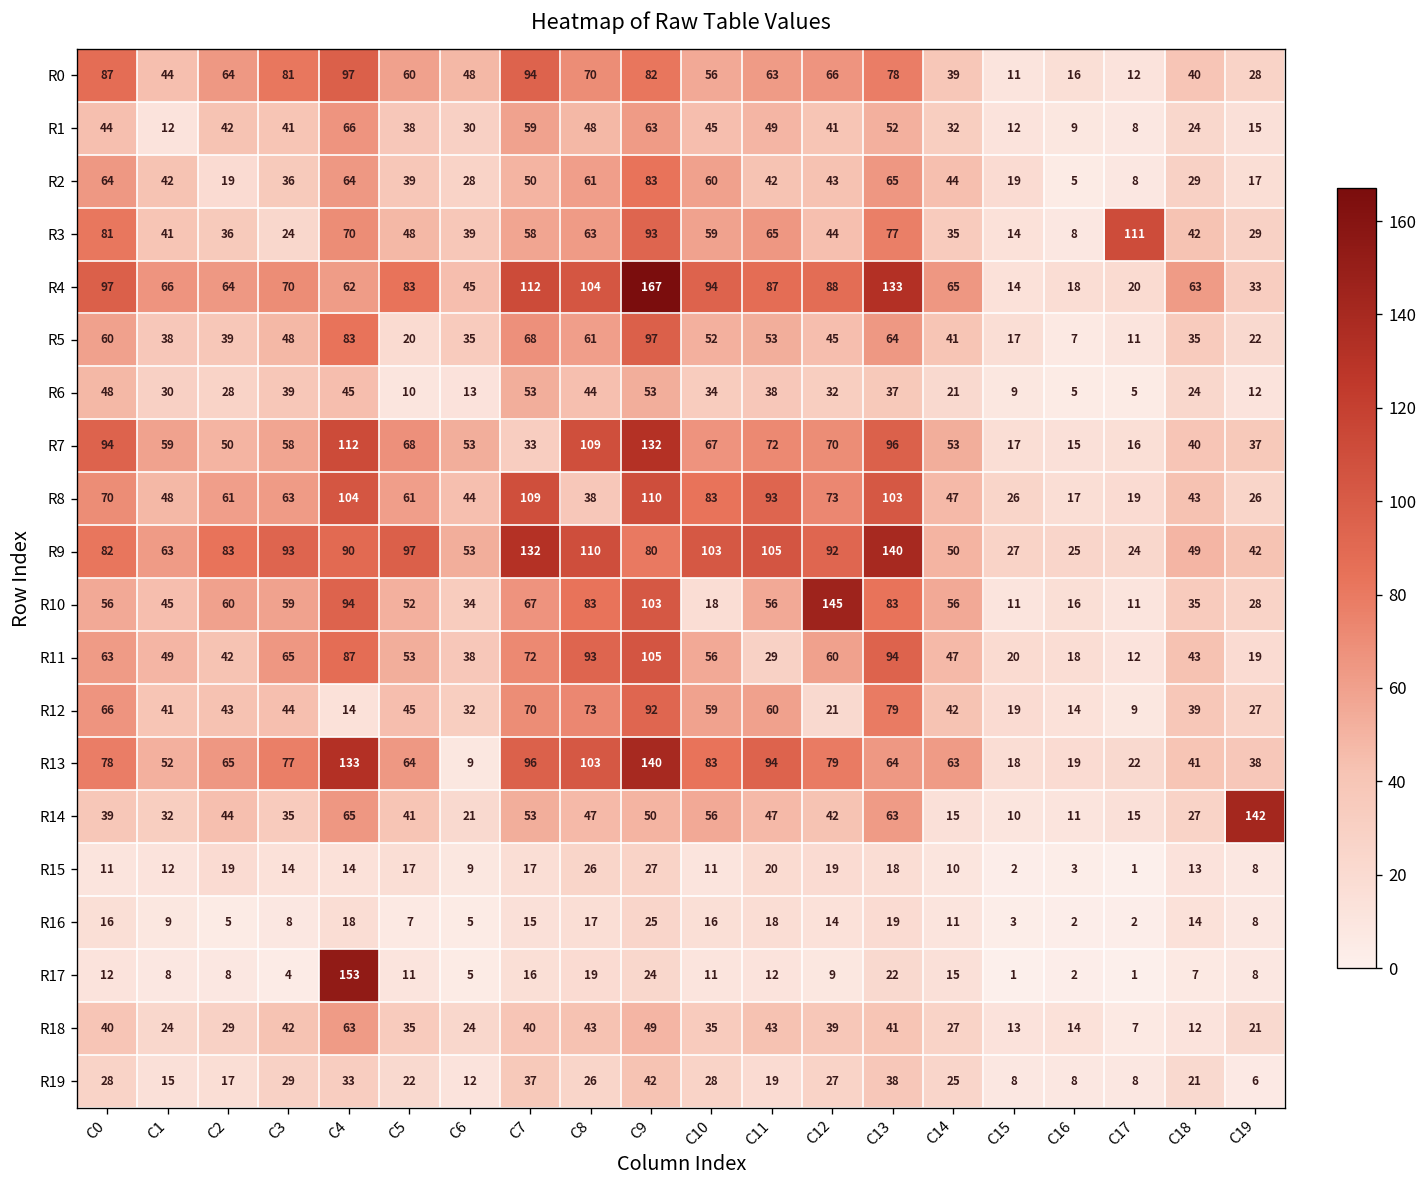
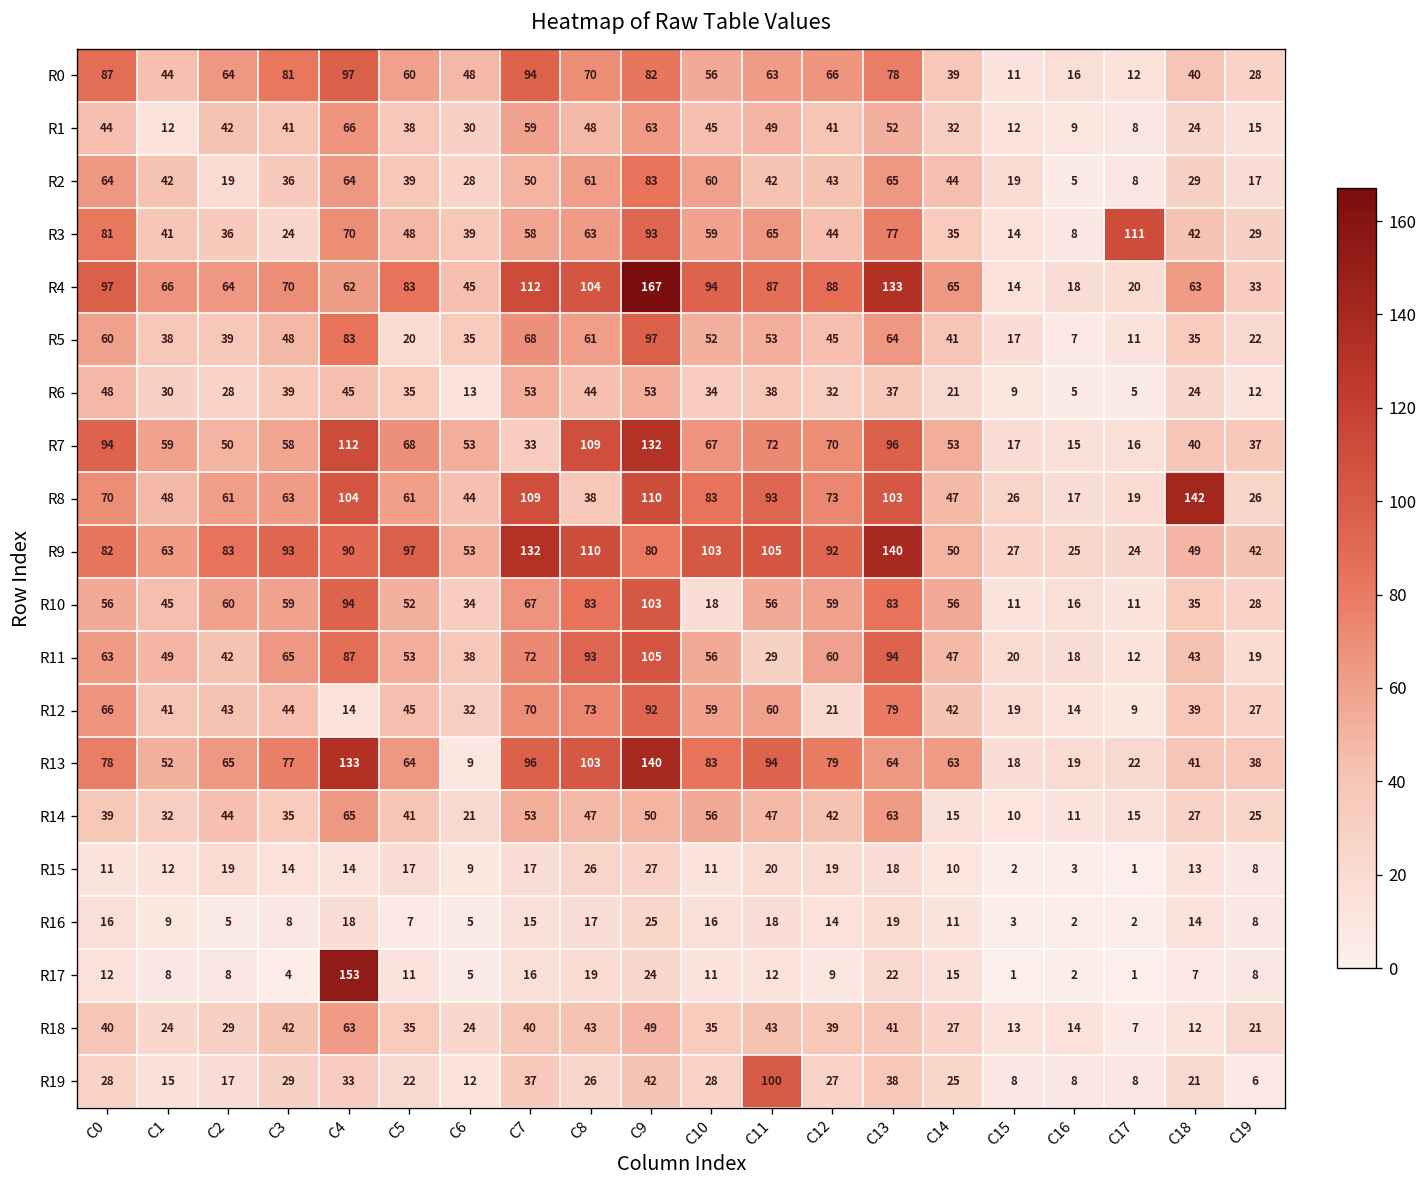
  {
    "R6": {
      "C0": 48,
      "C1": 30,
      "C2": 28,
      "C3": 39,
      "C4": 45,
-     "C5": 10,
+     "C5": 35,
      "C6": 13,
      "C7": 53,
      "C8": 44,
      "C9": 53,
      "C10": 34,
      "C11": 38,
      "C12": 32,
      "C13": 37,
      "C14": 21,
      "C15": 9,
      "C16": 5,
      "C17": 5,
      "C18": 24,
      "C19": 12
    },
    "R8": {
      "C0": 70,
      "C1": 48,
      "C2": 61,
      "C3": 63,
      "C4": 104,
      "C5": 61,
      "C6": 44,
      "C7": 109,
      "C8": 38,
      "C9": 110,
      "C10": 83,
      "C11": 93,
      "C12": 73,
      "C13": 103,
      "C14": 47,
      "C15": 26,
      "C16": 17,
      "C17": 19,
-     "C18": 43,
+     "C18": 142,
      "C19": 26
    },
    "R10": {
      "C0": 56,
      "C1": 45,
      "C2": 60,
      "C3": 59,
      "C4": 94,
      "C5": 52,
      "C6": 34,
      "C7": 67,
      "C8": 83,
      "C9": 103,
      "C10": 18,
      "C11": 56,
-     "C12": 145,
+     "C12": 59,
      "C13": 83,
      "C14": 56,
      "C15": 11,
      "C16": 16,
      "C17": 11,
      "C18": 35,
      "C19": 28
    },
    "R14": {
      "C0": 39,
      "C1": 32,
      "C2": 44,
      "C3": 35,
      "C4": 65,
      "C5": 41,
      "C6": 21,
      "C7": 53,
      "C8": 47,
      "C9": 50,
      "C10": 56,
      "C11": 47,
      "C12": 42,
      "C13": 63,
      "C14": 15,
      "C15": 10,
      "C16": 11,
      "C17": 15,
      "C18": 27,
-     "C19": 142
+     "C19": 25
    },
    "R19": {
      "C0": 28,
      "C1": 15,
      "C2": 17,
      "C3": 29,
      "C4": 33,
      "C5": 22,
      "C6": 12,
      "C7": 37,
      "C8": 26,
      "C9": 42,
      "C10": 28,
-     "C11": 19,
+     "C11": 100,
      "C12": 27,
      "C13": 38,
      "C14": 25,
      "C15": 8,
      "C16": 8,
      "C17": 8,
      "C18": 21,
      "C19": 6
    }
  }
